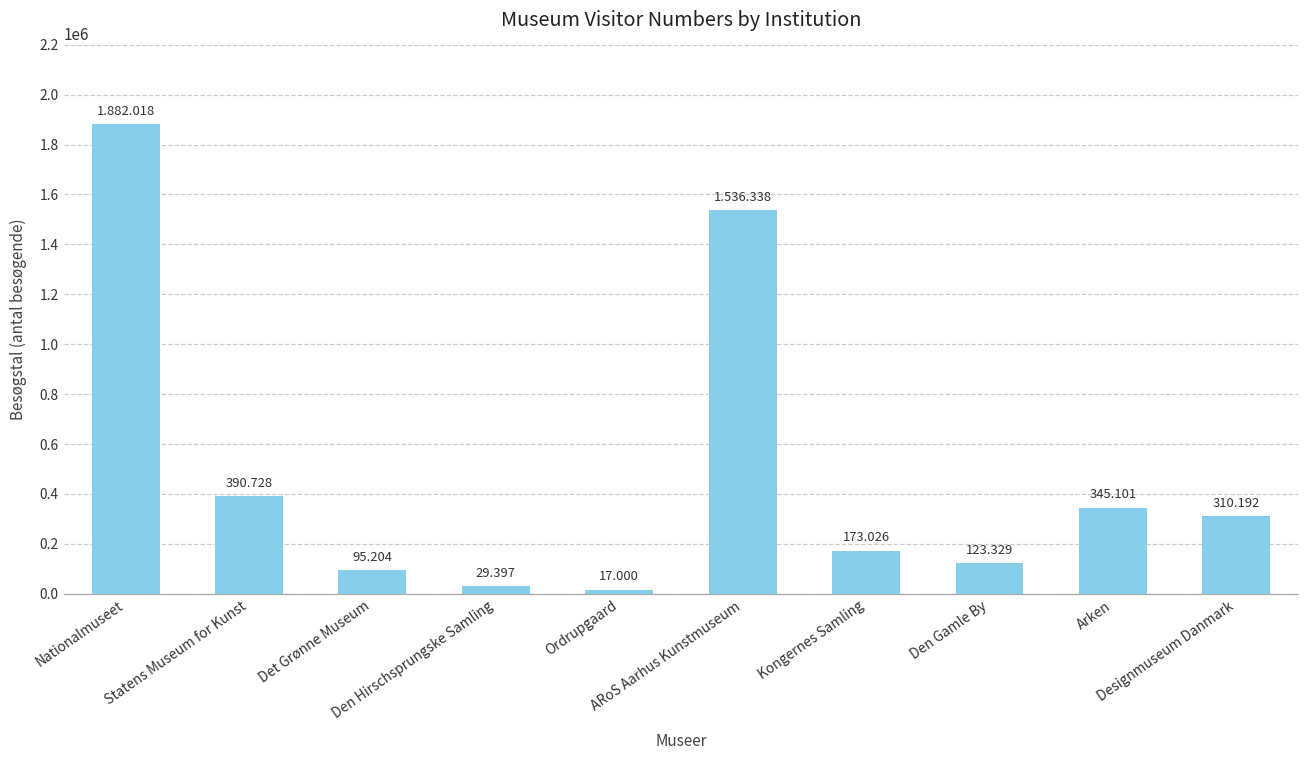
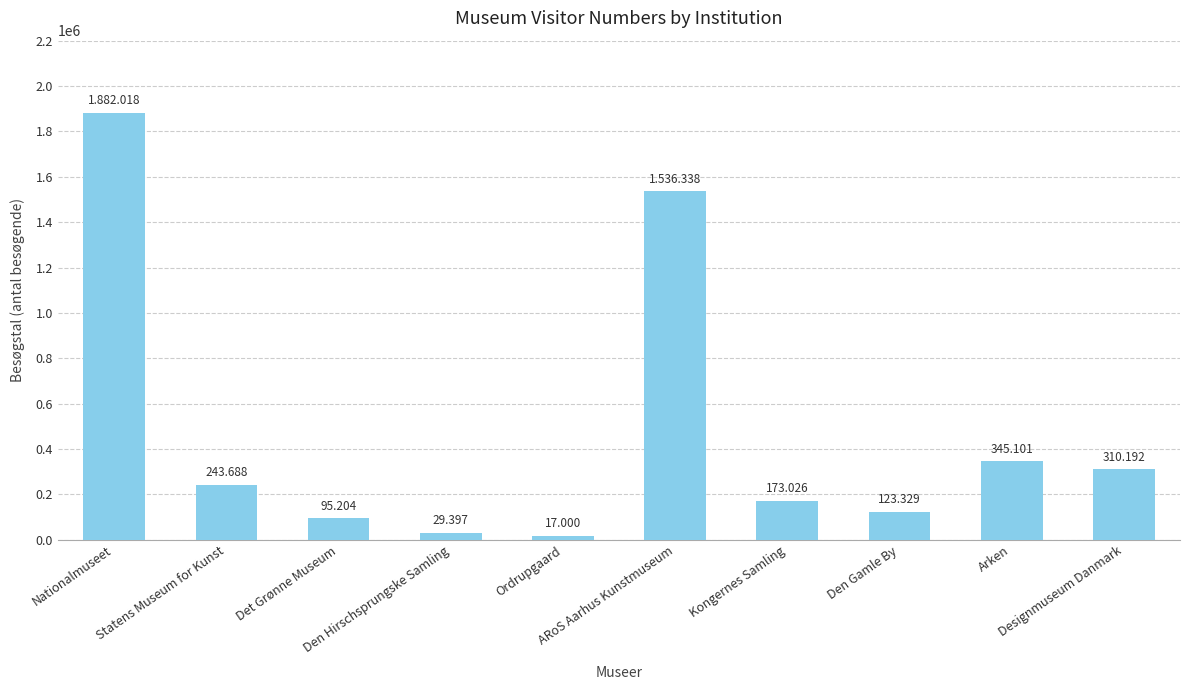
  {
-   "Statens Museum for Kunst": 390.728
+   "Statens Museum for Kunst": 243.688
  }
